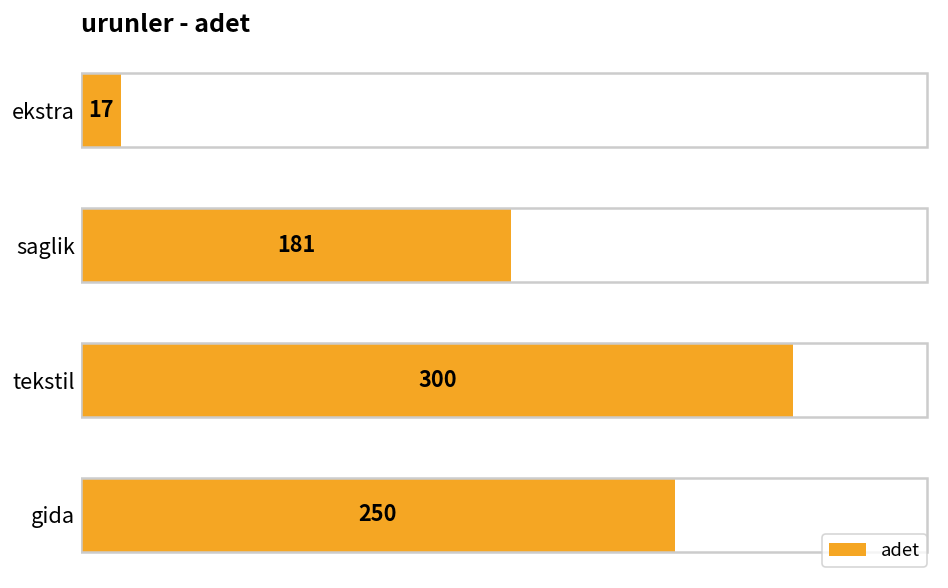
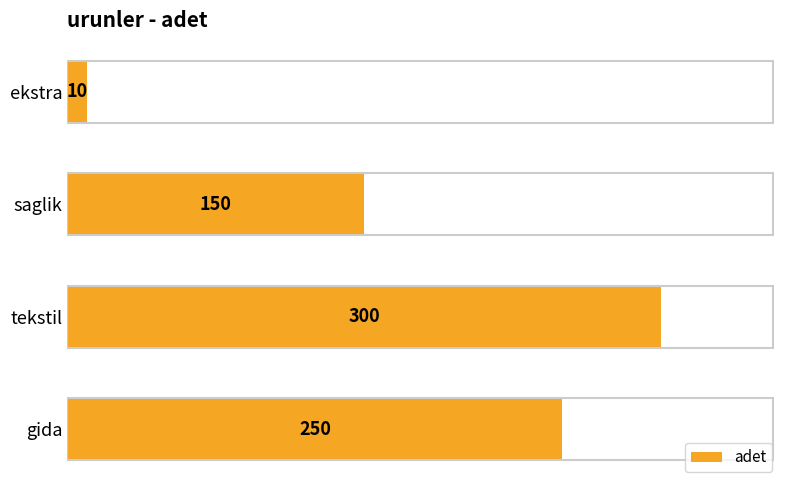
  {
-   "ekstra": 17,
-   "saglik": 181,
+   "ekstra": 10,
+   "saglik": 150,
    "tekstil": 300,
    "gida": 250
  }
